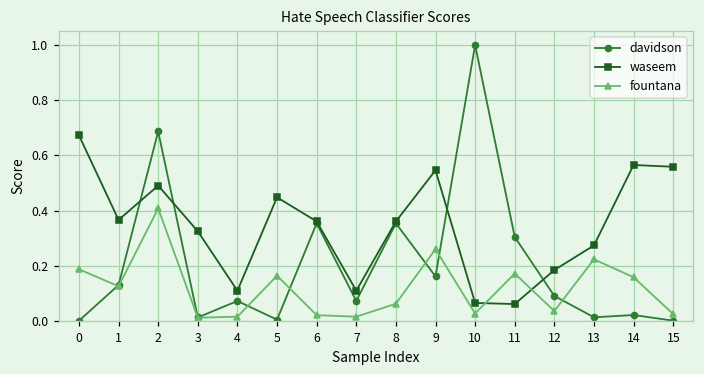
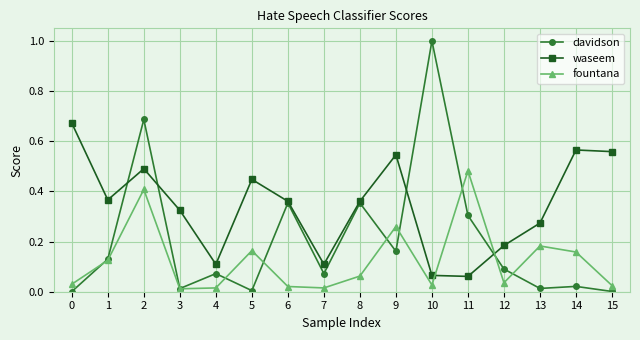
  {
    "fountana": {
-     "0": 0.19,
+     "0": 0.03,
      "2": 0.41,
      "4": 0.02,
      "5": 0.16,
      "6": 0.02,
      "7": 0.02,
      "8": 0.06,
      "9": 0.26,
      "10": 0.03,
-     "11": 0.17,
+     "11": 0.48,
      "12": 0.04,
-     "13": 0.22,
+     "13": 0.18,
      "14": 0.16,
      "15": 0.02
    }
  }
